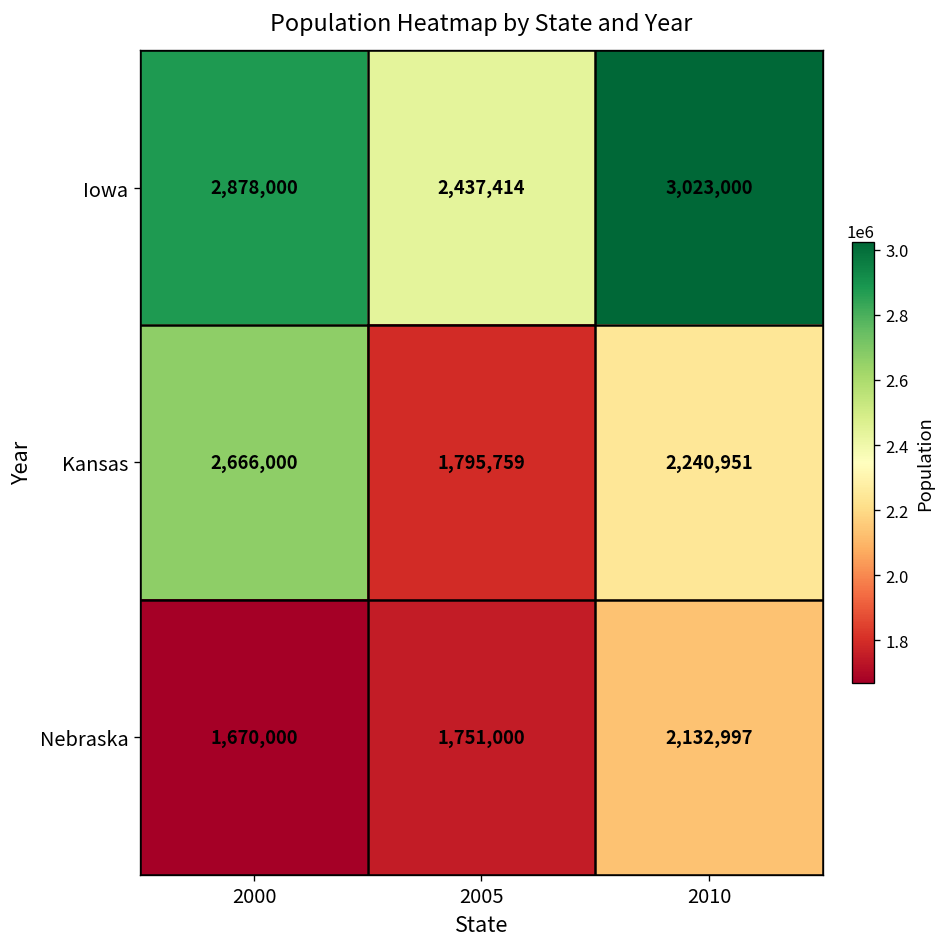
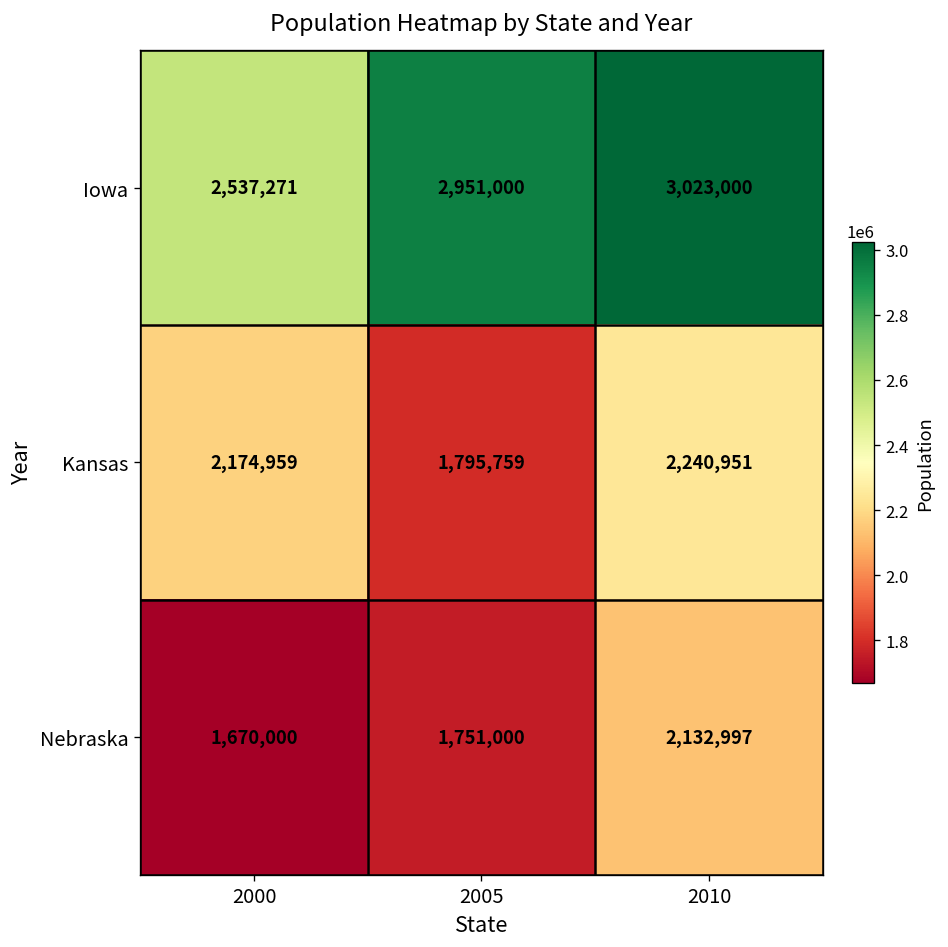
  {
    "Iowa": {
-     "2000": "2,878,000",
-     "2005": "2,437,414",
+     "2000": "2,537,271",
+     "2005": "2,951,000",
      "2010": "3,023,000"
    },
    "Kansas": {
-     "2000": "2,666,000",
+     "2000": "2,174,959",
      "2005": "1,795,759",
      "2010": "2,240,951"
    },
    "Nebraska": {
      "2000": "1,670,000",
      "2005": "1,751,000",
      "2010": "2,132,997"
    }
  }
